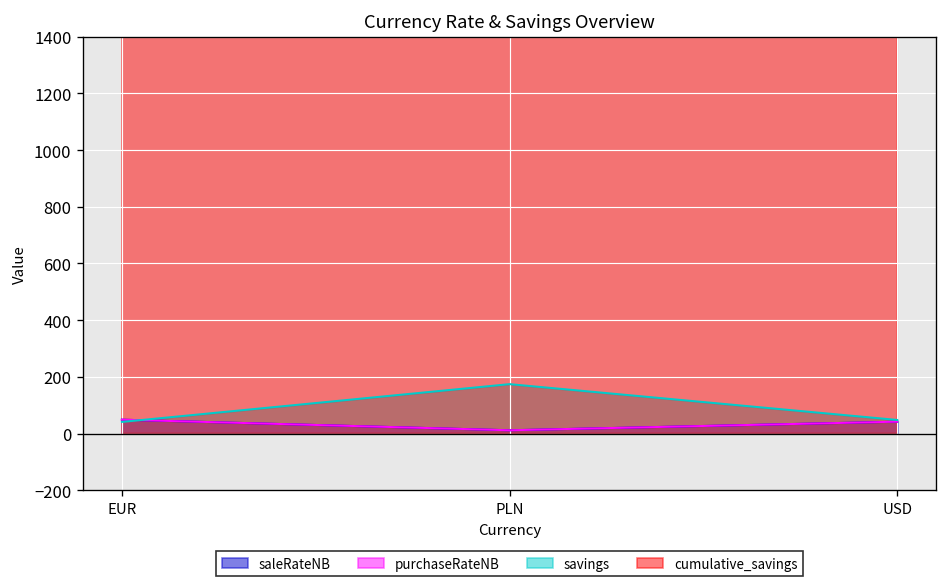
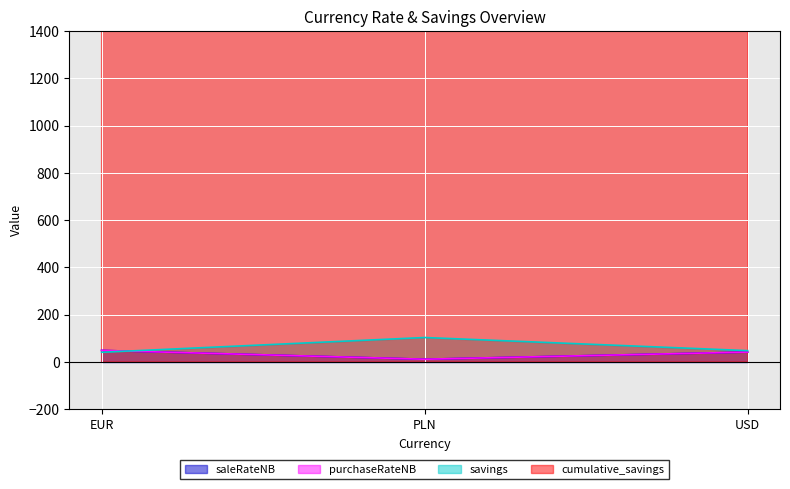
  {
    "purchaseRateNB": {
      "PLN": 10
    },
    "savings": {
-     "PLN": 170
+     "PLN": 100
    }
  }
